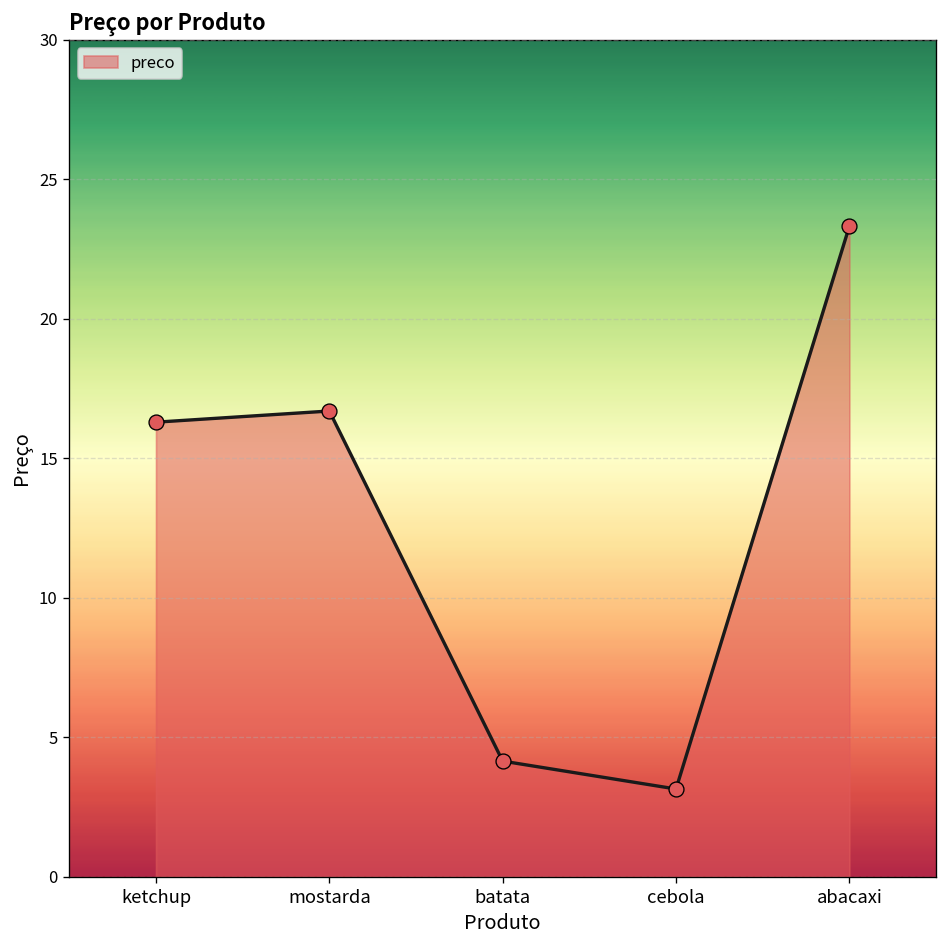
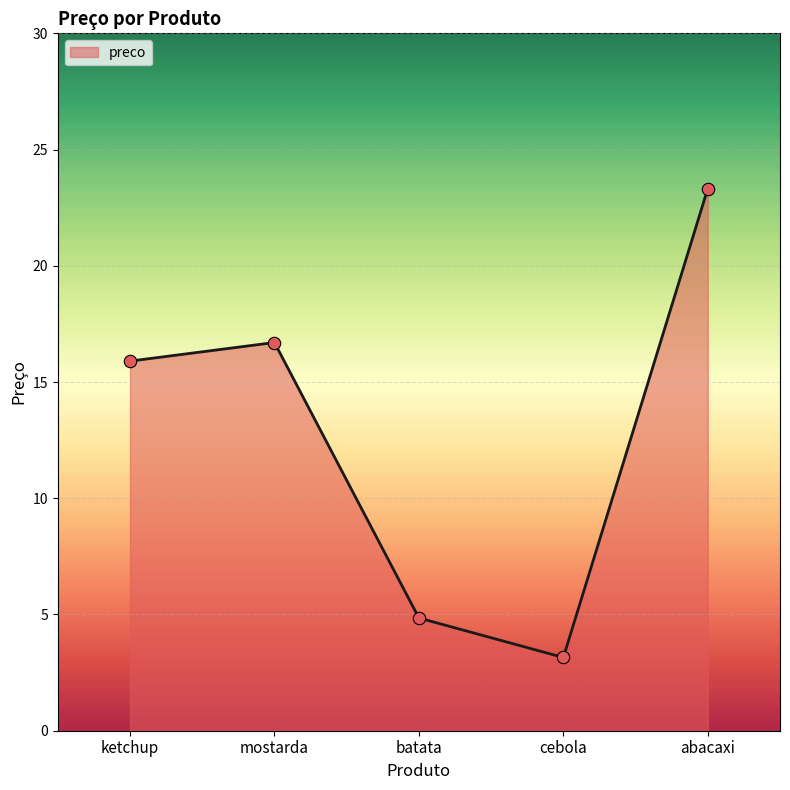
  {
-   "ketchup": 16.3,
+   "ketchup": 15.9,
    "mostarda": 16.7,
-   "batata": 4.2,
+   "batata": 4.9,
    "cebola": 3.2,
    "abacaxi": 23.3
  }
